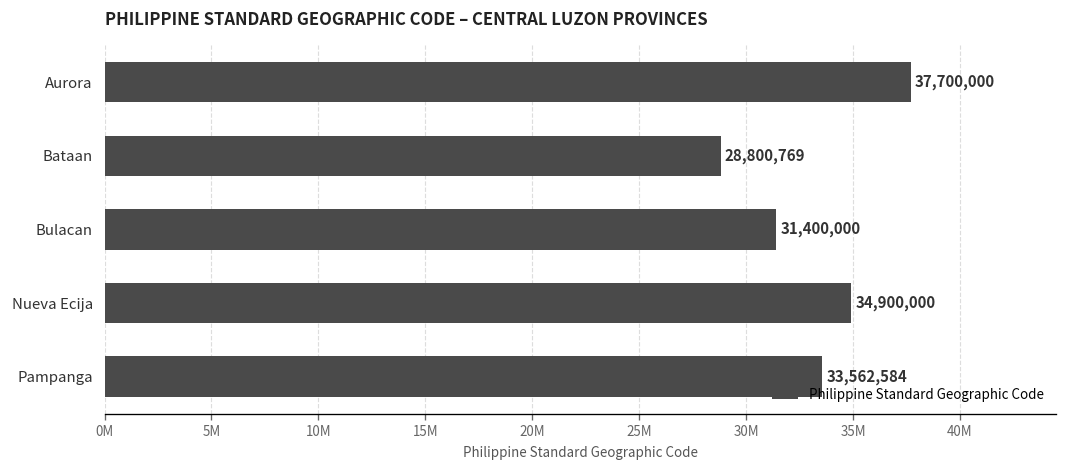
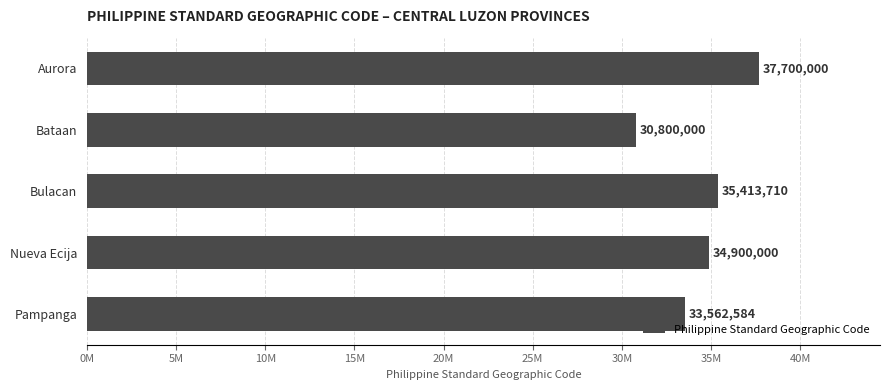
  {
    "Aurora": "37,700,000",
-   "Bataan": "28,800,769",
-   "Bulacan": "31,400,000",
+   "Bataan": "30,800,000",
+   "Bulacan": "35,413,710",
    "Nueva Ecija": "34,900,000",
    "Pampanga": "33,562,584"
  }
